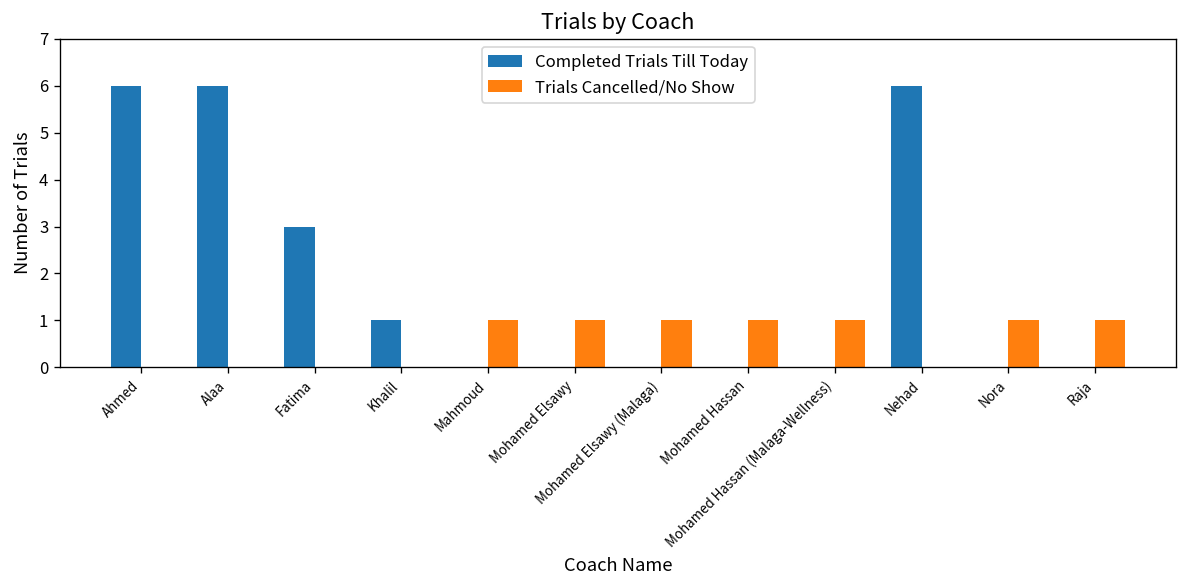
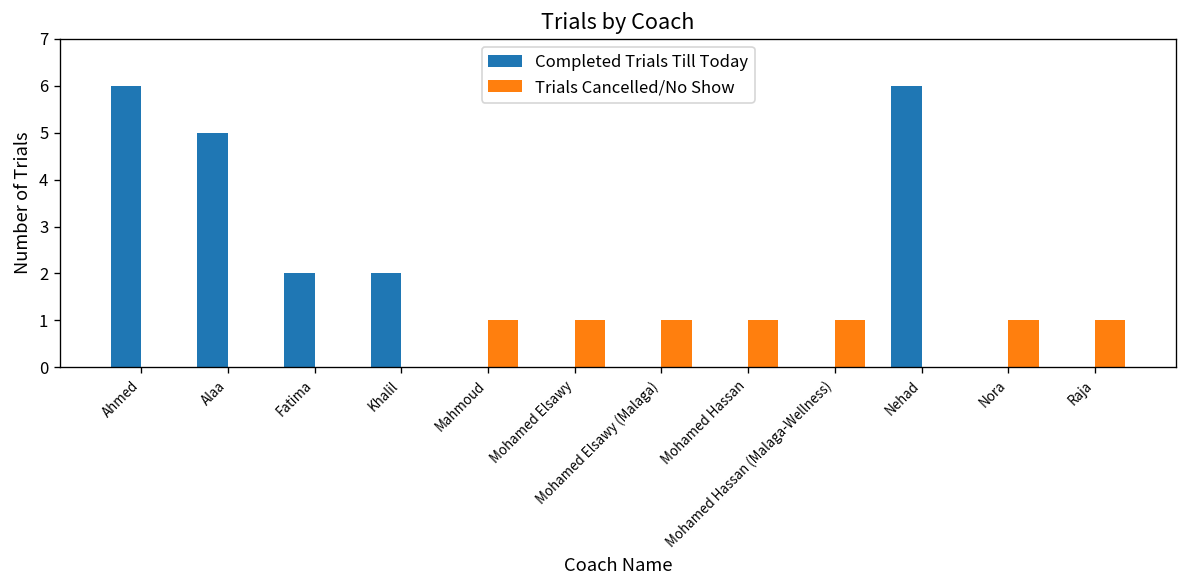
  {
    "Completed Trials Till Today": {
      "Ahmed": 6,
-     "Alaa": 6,
-     "Fatima": 3,
-     "Khalil": 1,
+     "Alaa": 5,
+     "Fatima": 2,
+     "Khalil": 2,
      "Mahmoud": 0,
      "Mohamed Elsawy": 0,
      "Mohamed Elsawy (Malaga)": 0,
      "Mohamed Hassan": 0,
      "Mohamed Hassan (Malaga-Wellness)": 0,
      "Nehad": 6,
      "Nora": 0,
      "Raja": 0
    },
    "Trials Cancelled/No Show": {
      "Ahmed": 0,
      "Alaa": 0,
      "Fatima": 0,
      "Khalil": 0,
      "Mahmoud": 1,
      "Mohamed Elsawy": 1,
      "Mohamed Elsawy (Malaga)": 1,
      "Mohamed Hassan": 1,
      "Mohamed Hassan (Malaga-Wellness)": 1,
      "Nehad": 0,
      "Nora": 1,
      "Raja": 1
    }
  }
